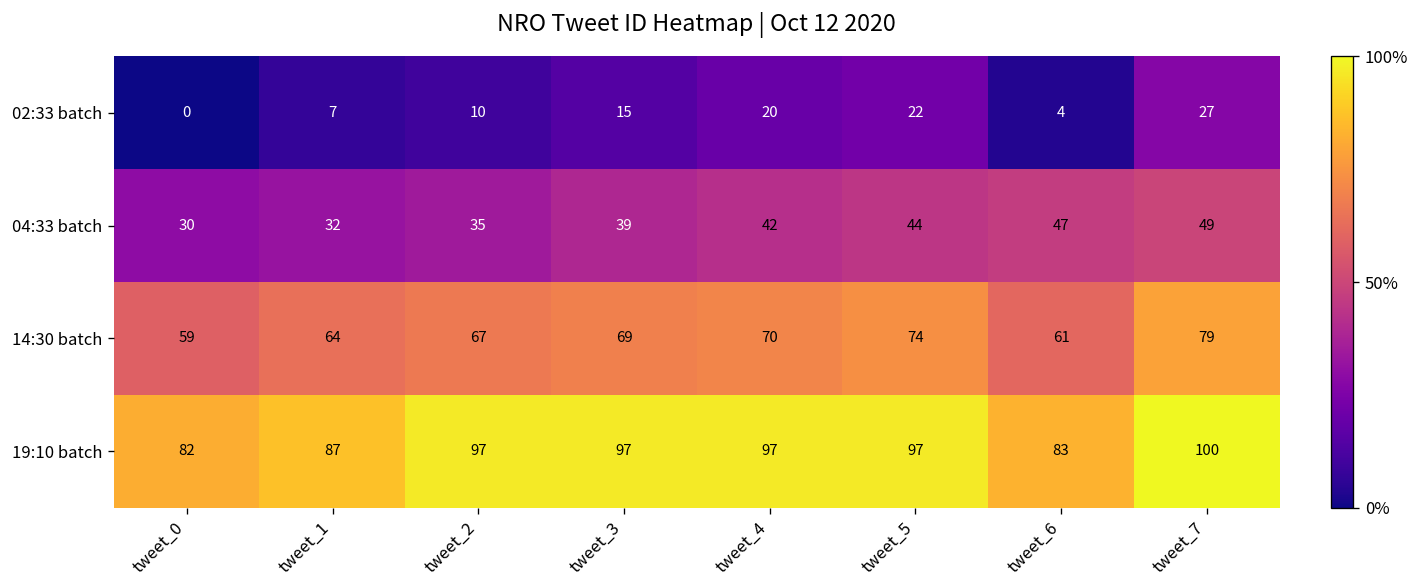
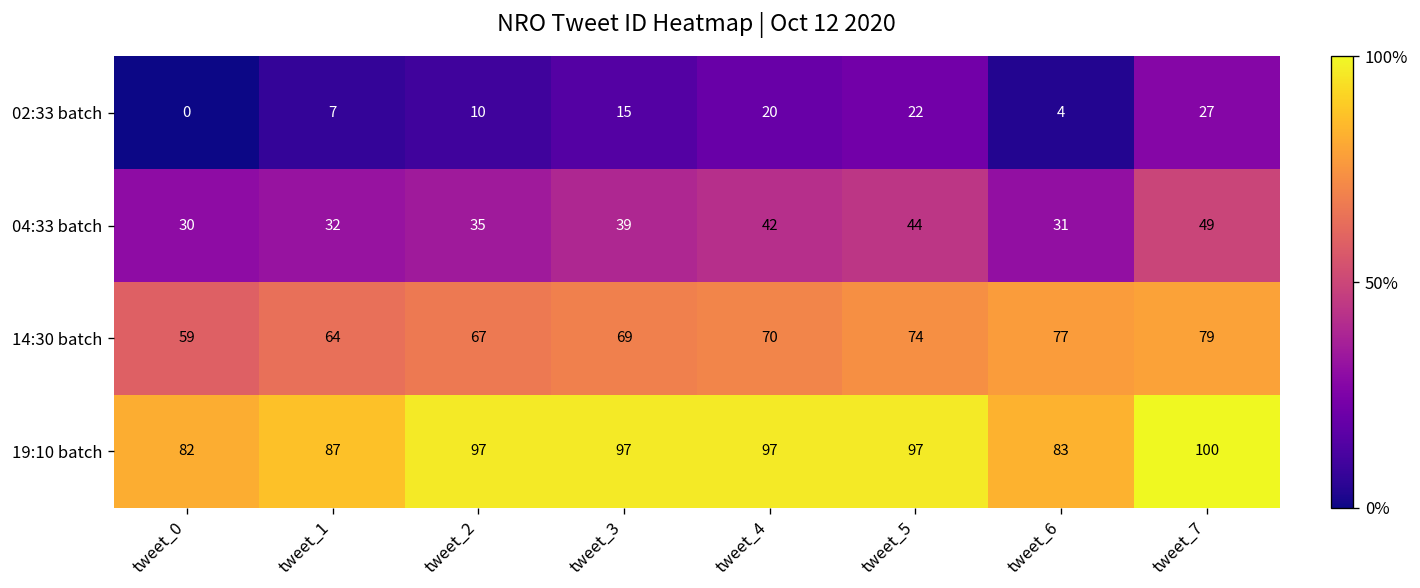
  {
    "02:33 batch": {
      "tweet_0": 0,
      "tweet_1": 7,
      "tweet_2": 10,
      "tweet_3": 15,
      "tweet_4": 20,
      "tweet_5": 22,
      "tweet_6": 4,
      "tweet_7": 27
    },
    "04:33 batch": {
      "tweet_0": 30,
      "tweet_1": 32,
      "tweet_2": 35,
      "tweet_3": 39,
      "tweet_4": 42,
      "tweet_5": 44,
-     "tweet_6": 47,
+     "tweet_6": 31,
      "tweet_7": 49
    },
    "14:30 batch": {
      "tweet_0": 59,
      "tweet_1": 64,
      "tweet_2": 67,
      "tweet_3": 69,
      "tweet_4": 70,
      "tweet_5": 74,
-     "tweet_6": 61,
+     "tweet_6": 77,
      "tweet_7": 79
    },
    "19:10 batch": {
      "tweet_0": 82,
      "tweet_1": 87,
      "tweet_2": 97,
      "tweet_3": 97,
      "tweet_4": 97,
      "tweet_5": 97,
      "tweet_6": 83,
      "tweet_7": 100
    }
  }
